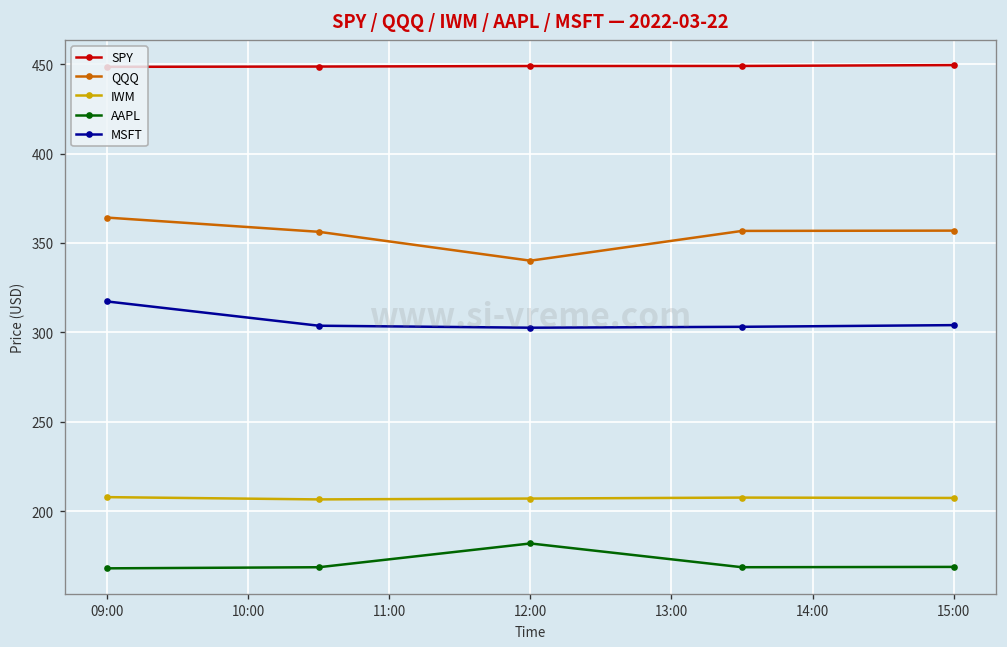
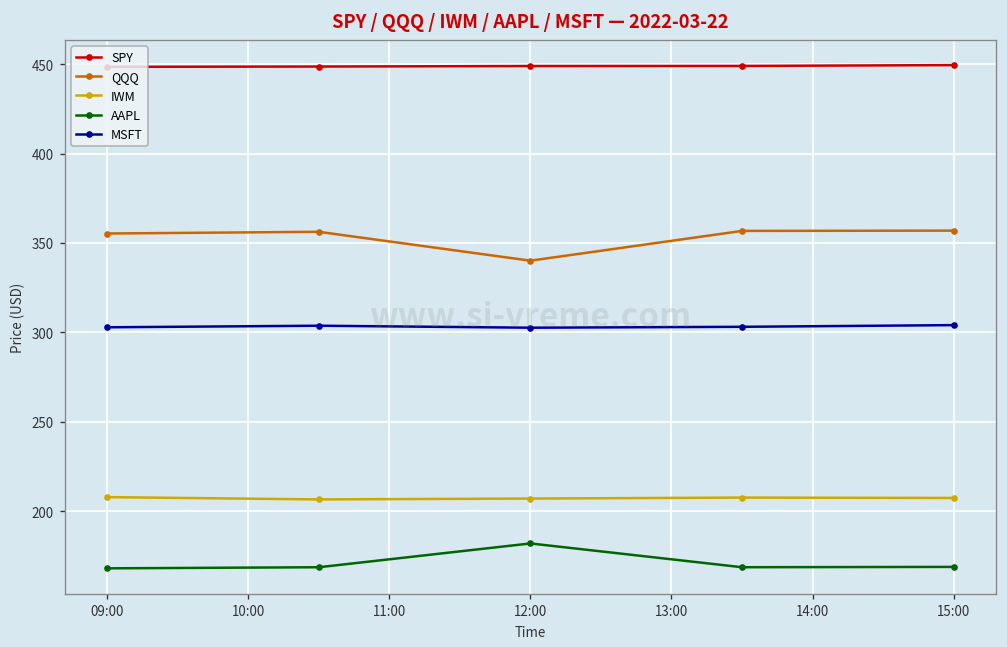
  {
    "SPY": {
      "12:00": 449,
      "15:00": 450
    },
    "QQQ": {
-     "09:00": 364,
+     "09:00": 355,
      "12:00": 340,
      "15:00": 357
    },
    "IWM": {
      "09:00": 208,
      "12:00": 207,
      "15:00": 207
    },
    "AAPL": {
      "09:00": 168,
      "12:00": 182,
      "15:00": 169
    },
    "MSFT": {
-     "09:00": 317,
+     "09:00": 303,
      "12:00": 303,
      "15:00": 304
    }
  }
